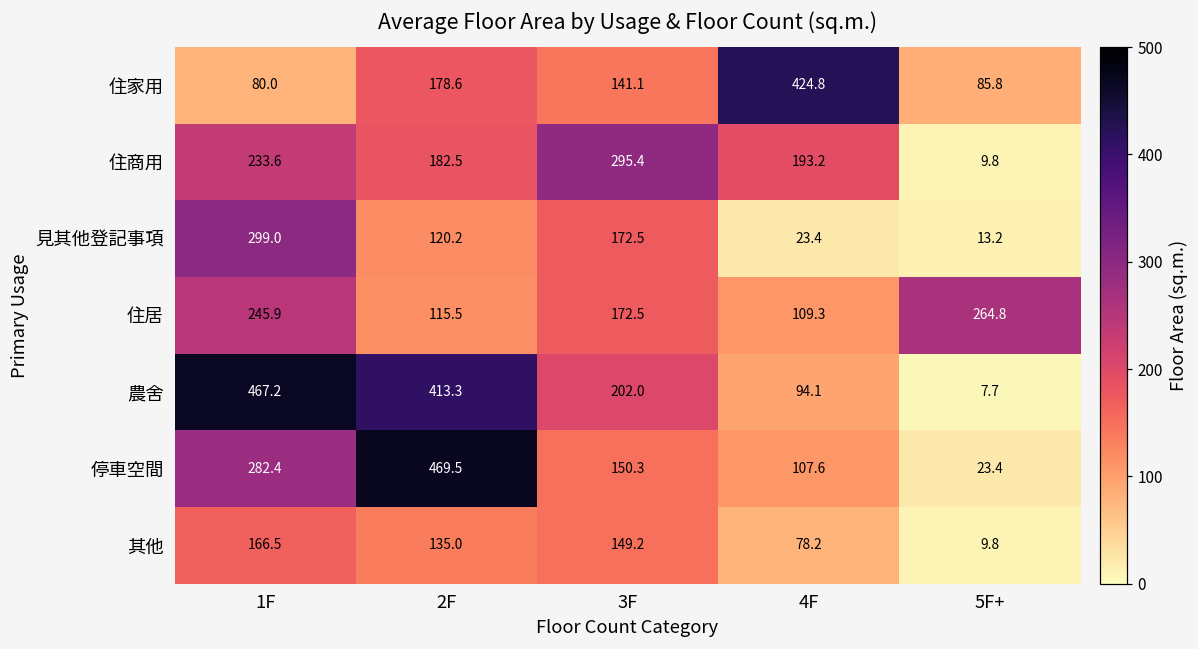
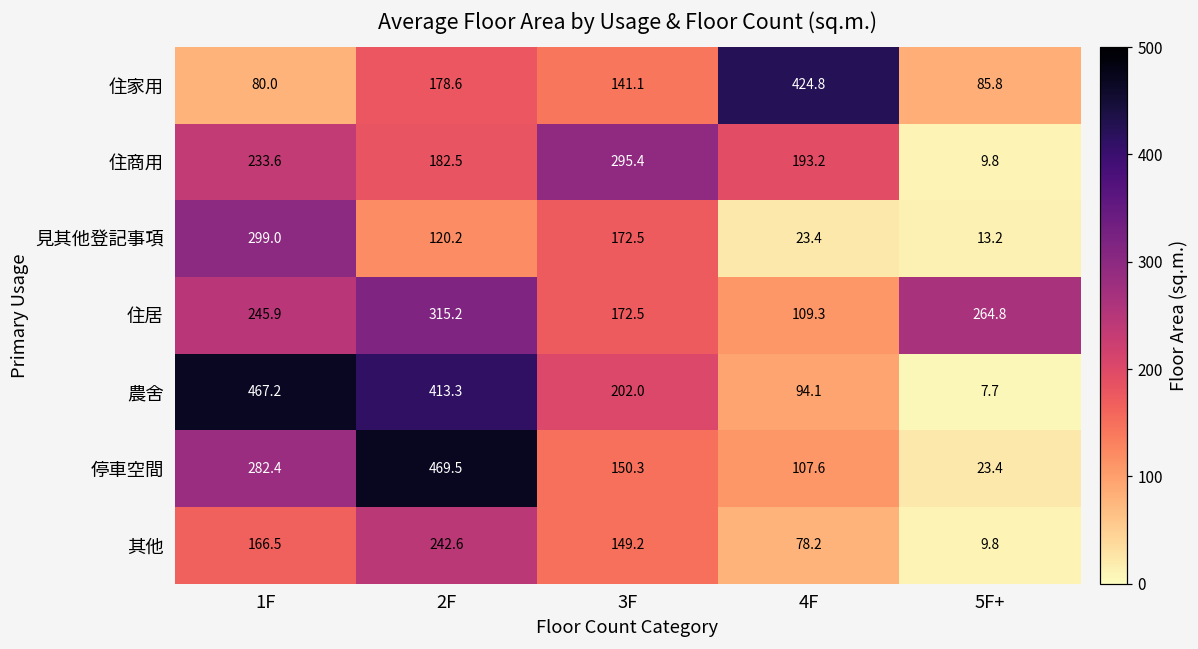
  {
    "住家用": {
      "1F": 80.0,
      "2F": 178.6,
      "3F": 141.1,
      "4F": 424.8,
      "5F+": 85.8
    },
    "住商用": {
      "1F": 233.6,
      "2F": 182.5,
      "3F": 295.4,
      "4F": 193.2,
      "5F+": 9.8
    },
    "見其他登記事項": {
      "1F": 299.0,
      "2F": 120.2,
      "3F": 172.5,
      "4F": 23.4,
      "5F+": 13.2
    },
    "住居": {
      "1F": 245.9,
-     "2F": 115.5,
+     "2F": 315.2,
      "3F": 172.5,
      "4F": 109.3,
      "5F+": 264.8
    },
    "農舍": {
      "1F": 467.2,
      "2F": 413.3,
      "3F": 202.0,
      "4F": 94.1,
      "5F+": 7.7
    },
    "停車空間": {
      "1F": 282.4,
      "2F": 469.5,
      "3F": 150.3,
      "4F": 107.6,
      "5F+": 23.4
    },
    "其他": {
      "1F": 166.5,
-     "2F": 135.0,
+     "2F": 242.6,
      "3F": 149.2,
      "4F": 78.2,
      "5F+": 9.8
    }
  }
